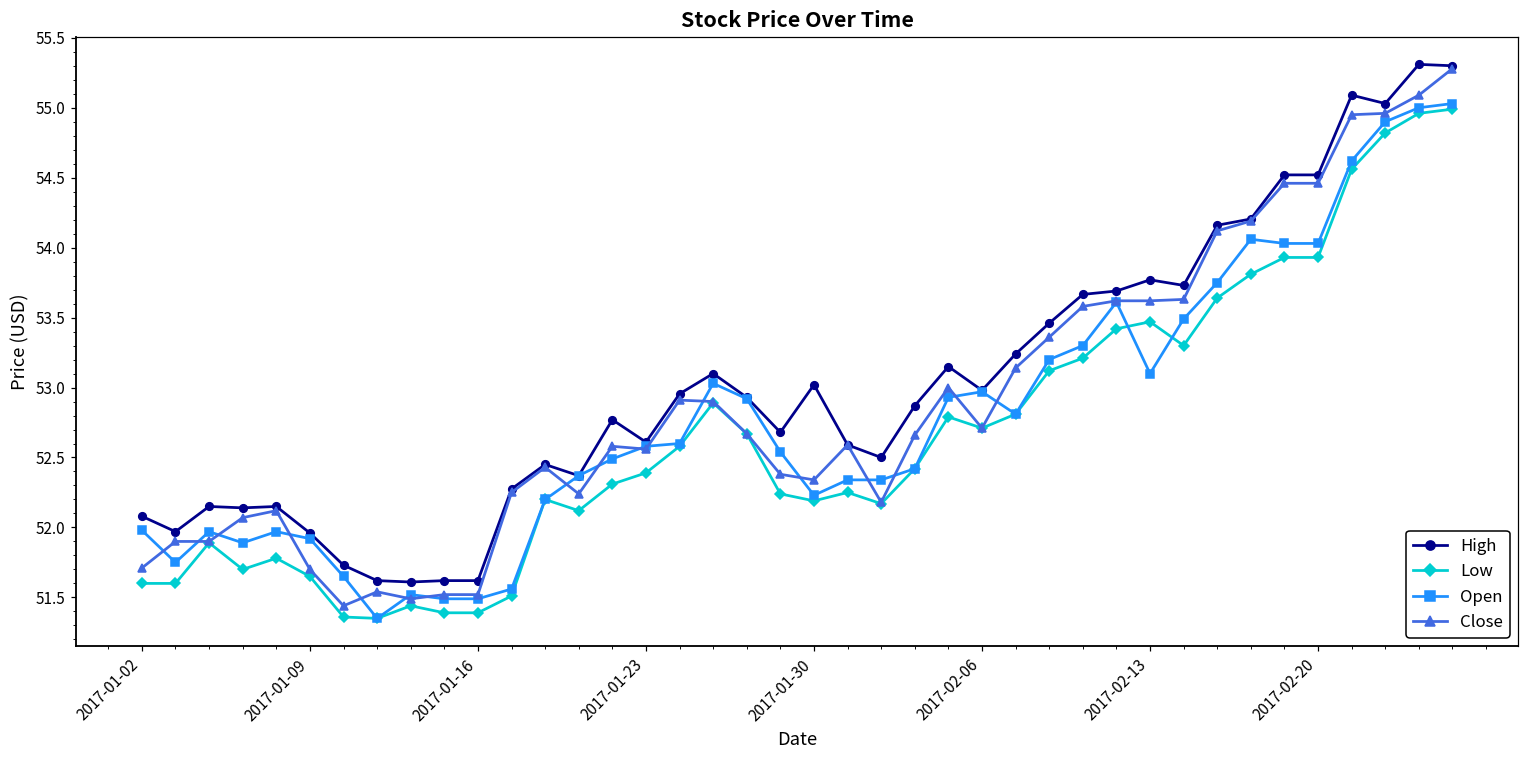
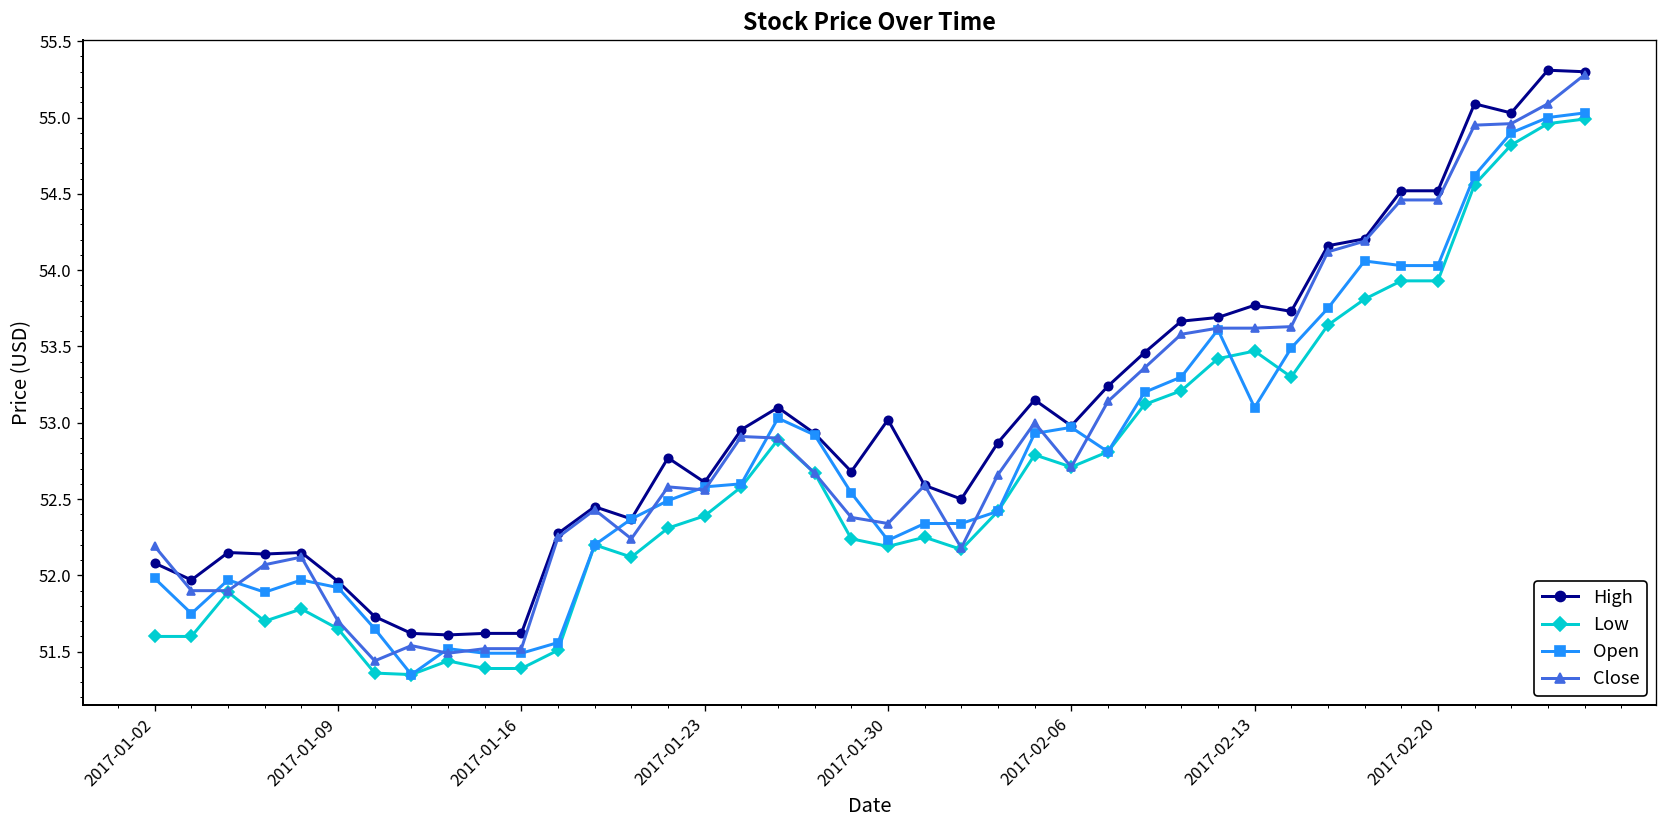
  {
    "High": {
      "2017-01-02": 52.08,
      "2017-01-09": 51.96,
      "2017-01-16": 51.62,
      "2017-01-23": 52.61,
      "2017-01-30": 53.02,
      "2017-02-13": 53.77,
      "2017-02-20": 54.52
    },
    "Low": {
      "2017-01-02": 51.60,
      "2017-01-09": 51.65,
      "2017-01-16": 51.39,
      "2017-01-23": 52.39,
      "2017-01-30": 52.19,
      "2017-02-13": 53.47,
      "2017-02-20": 53.93
    },
    "Open": {
      "2017-01-02": 51.98,
      "2017-01-09": 51.92,
      "2017-01-16": 51.49,
      "2017-01-23": 52.58,
      "2017-01-30": 52.23,
      "2017-02-13": 53.10,
      "2017-02-20": 54.03
    },
    "Close": {
-     "2017-01-02": 51.71,
+     "2017-01-02": 52.19,
      "2017-01-09": 51.70,
      "2017-01-16": 51.52,
      "2017-01-23": 52.56,
      "2017-01-30": 52.34,
      "2017-02-13": 53.62,
      "2017-02-20": 54.46
    }
  }
